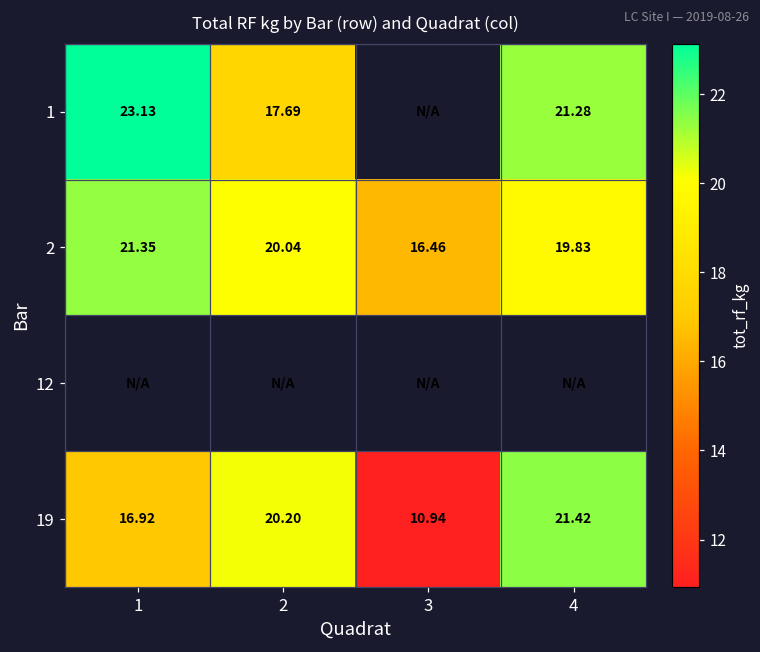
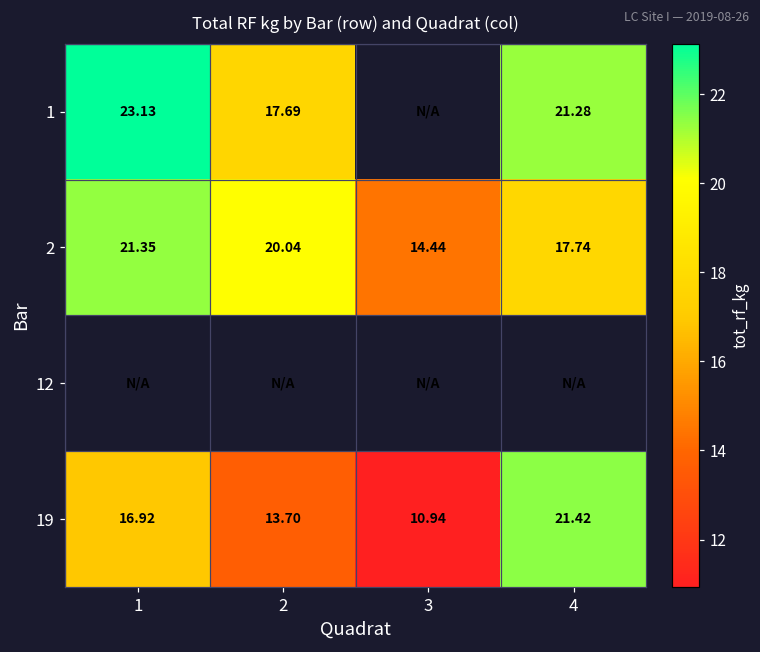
  {
    "1": {
      "1": 23.13,
      "2": 17.69,
      "4": 21.28
    },
    "2": {
      "1": 21.35,
      "2": 20.04,
-     "3": 16.46,
-     "4": 19.83
+     "3": 14.44,
+     "4": 17.74
    },
    "19": {
      "1": 16.92,
-     "2": 20.20,
+     "2": 13.70,
      "3": 10.94,
      "4": 21.42
    }
  }
